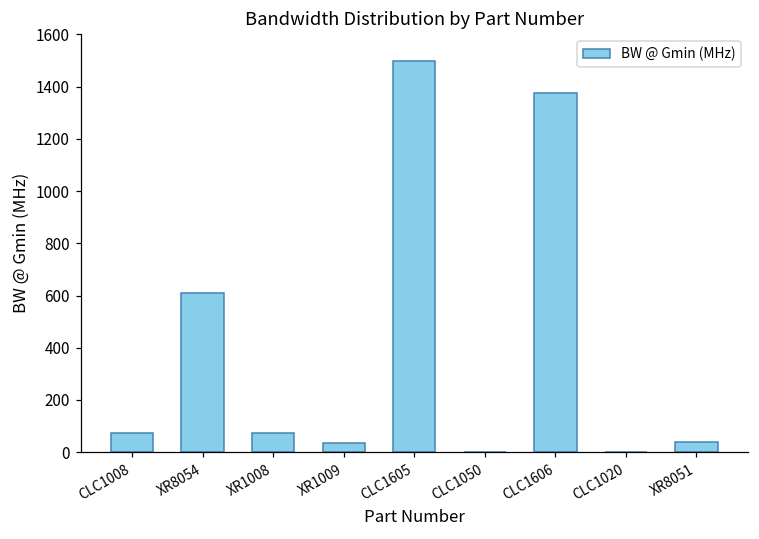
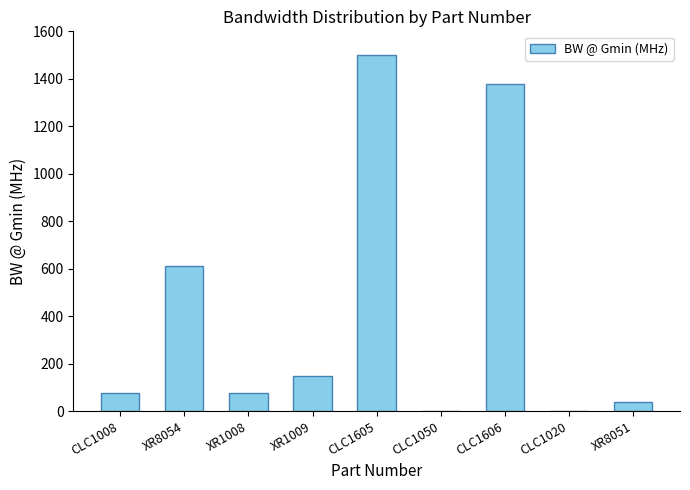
  {
    "CLC1008": 80,
    "XR8054": 610,
    "XR1008": 80,
-   "XR1009": 40,
+   "XR1009": 150,
    "CLC1605": 1500,
    "CLC1606": 1380,
    "XR8051": 40
  }
